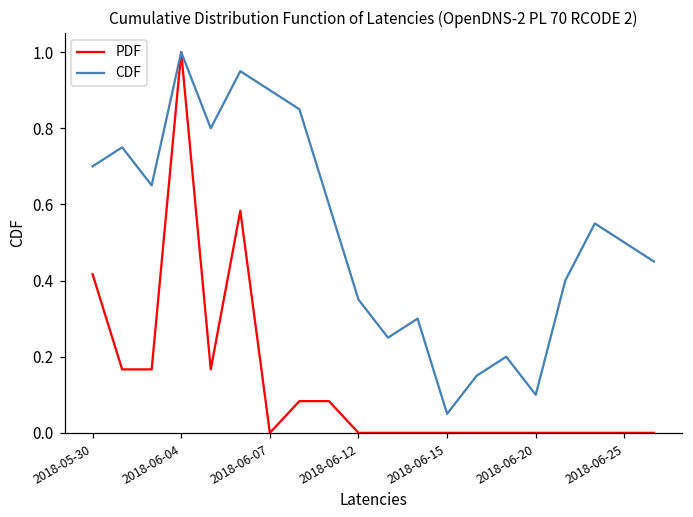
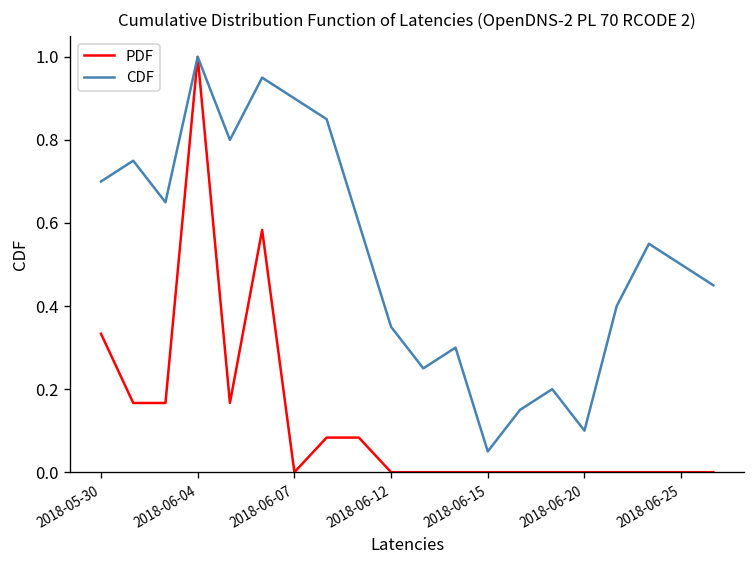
  {
    "PDF": {
-     "2018-05-30": 0.42,
+     "2018-05-30": 0.33,
      "2018-06-07": 0.00,
      "2018-06-12": 0.00,
      "2018-06-15": 0.00,
      "2018-06-20": 0.00,
      "2018-06-25": 0.00
    },
    "CDF": {
      "2018-05-30": 0.70,
      "2018-06-07": 0.90,
      "2018-06-12": 0.35,
      "2018-06-15": 0.05,
      "2018-06-20": 0.10,
      "2018-06-25": 0.50
    }
  }
